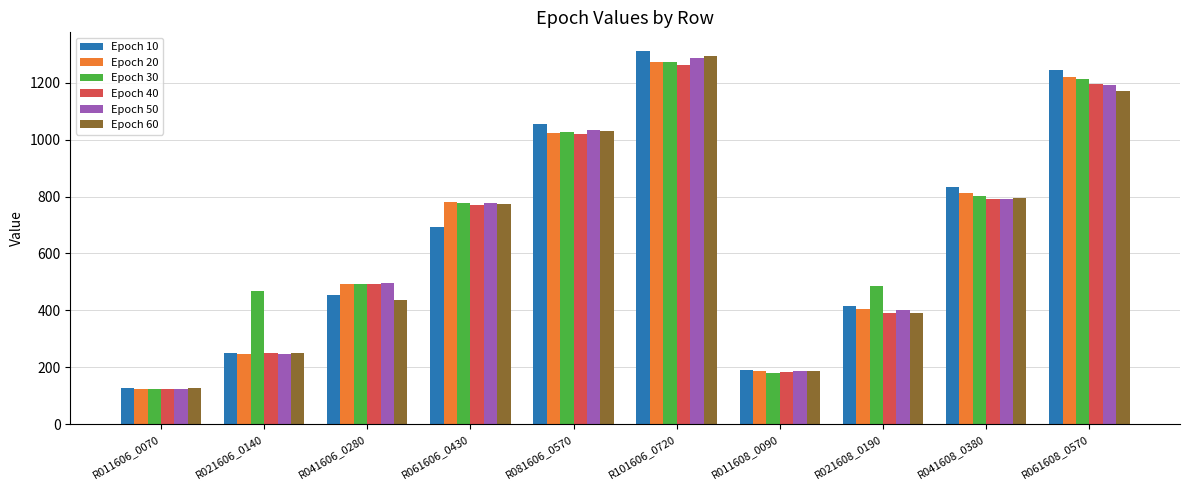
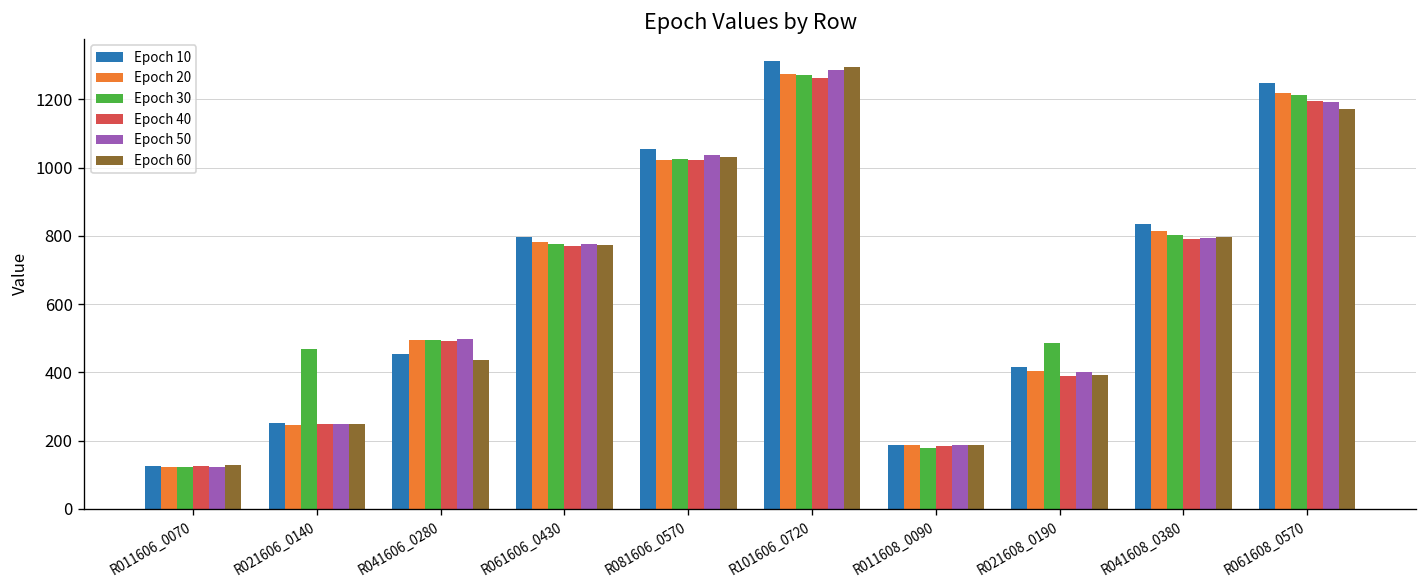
  {
    "Epoch 10": {
      "R011606_0070": 130,
      "R021606_0140": 250,
      "R041606_0280": 450,
-     "R061606_0430": 690,
+     "R061606_0430": 800,
      "R081606_0570": 1060,
      "R101606_0720": 1310,
      "R011608_0090": 190,
      "R021608_0190": 420,
      "R041608_0380": 830,
      "R061608_0570": 1250
    },
    "Epoch 30": {
      "R011606_0070": 120,
      "R021606_0140": 470,
      "R041606_0280": 490,
      "R061606_0430": 780,
      "R081606_0570": 1030,
      "R101606_0720": 1270,
      "R011608_0090": 180,
      "R021608_0190": 490,
      "R041608_0380": 800,
      "R061608_0570": 1210
    },
    "Epoch 50": {
      "R011606_0070": 120,
      "R021606_0140": 250,
      "R041606_0280": 500,
      "R061606_0430": 780,
      "R081606_0570": 1040,
      "R101606_0720": 1290,
      "R011608_0090": 190,
      "R021608_0190": 400,
      "R041608_0380": 790,
      "R061608_0570": 1190
    },
    "Epoch 60": {
      "R011606_0070": 130,
      "R021606_0140": 250,
      "R041606_0280": 440,
      "R061606_0430": 770,
      "R081606_0570": 1030,
      "R101606_0720": 1290,
      "R011608_0090": 190,
      "R021608_0190": 390,
      "R041608_0380": 800,
      "R061608_0570": 1170
    }
  }
